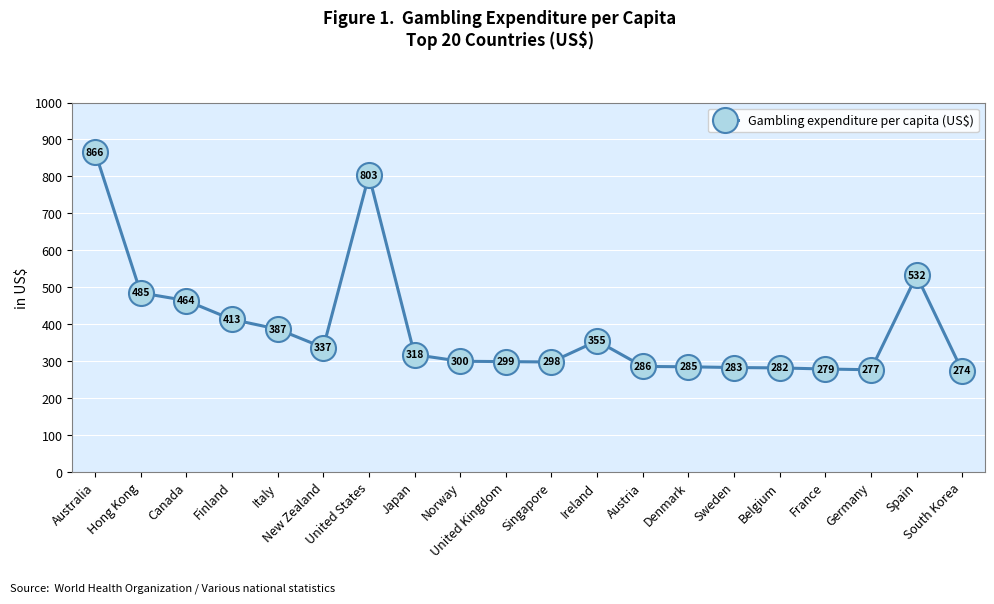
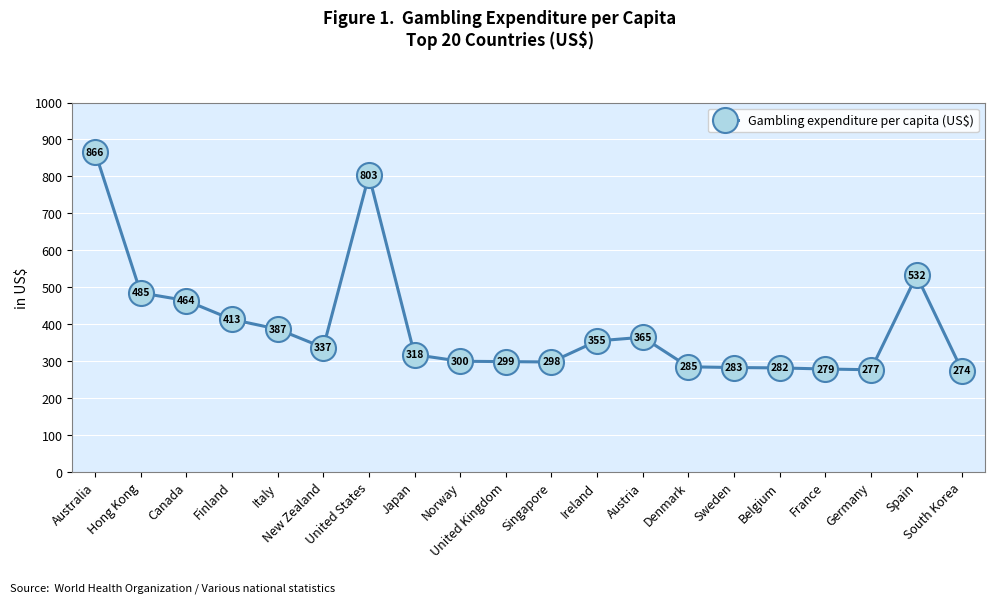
  {
    "Australia": 866,
    "Hong Kong": 485,
    "Canada": 464,
    "Finland": 413,
    "Italy": 387,
    "New Zealand": 337,
    "United States": 803,
    "Japan": 318,
    "Norway": 300,
    "United Kingdom": 299,
    "Singapore": 298,
    "Ireland": 355,
-   "Austria": 286,
+   "Austria": 365,
    "Denmark": 285,
    "Sweden": 283,
    "Belgium": 282,
    "France": 279,
    "Germany": 277,
    "Spain": 532,
    "South Korea": 274
  }
